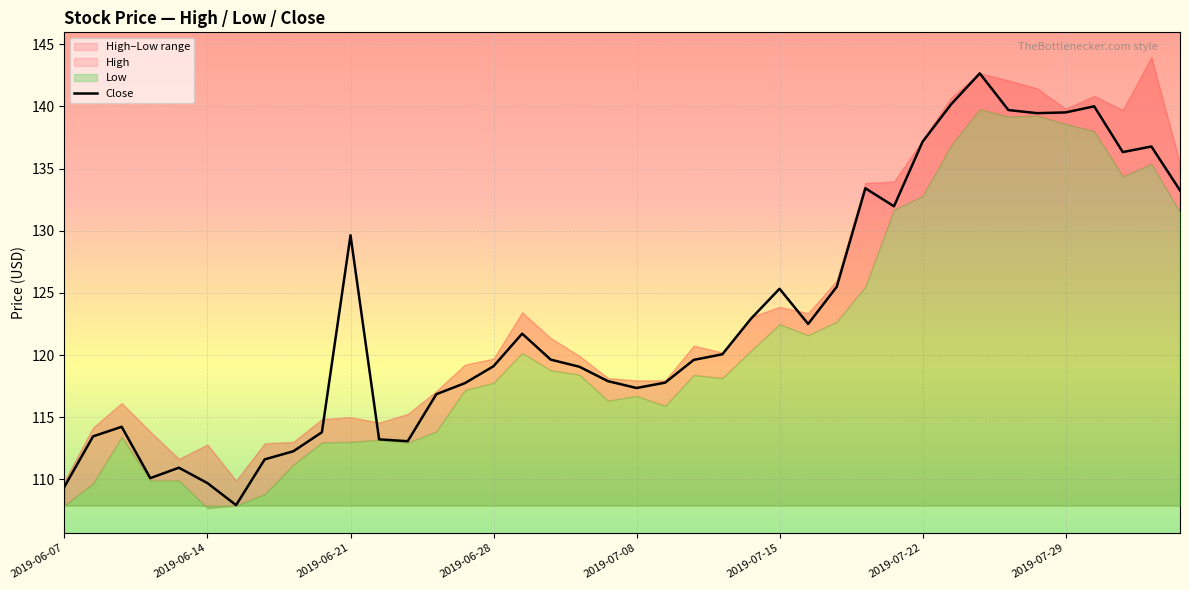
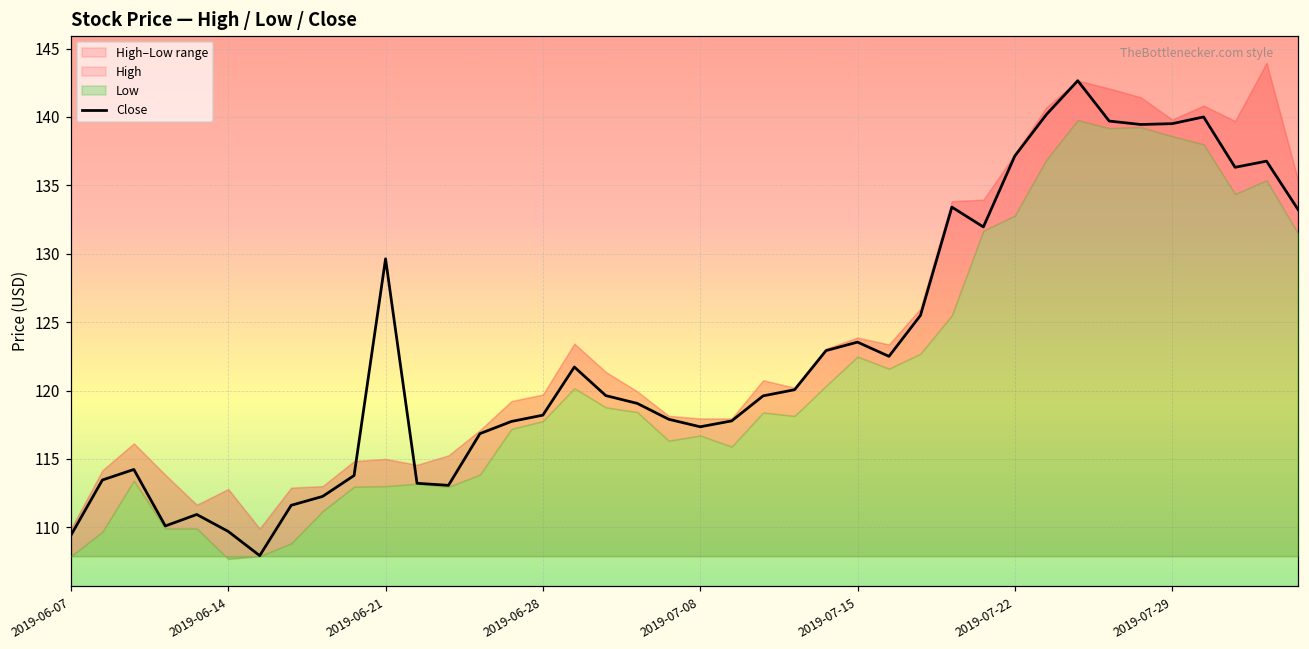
  {
    "Close": {
      "2019-06-07": 109.4,
      "2019-06-14": 109.7,
      "2019-06-21": 129.6,
-     "2019-06-28": 119.1,
+     "2019-06-28": 118.2,
      "2019-07-08": 117.4,
-     "2019-07-15": 125.3,
+     "2019-07-15": 123.5,
      "2019-07-29": 139.5
    },
    "High": {
      "2019-06-21": 115.0,
      "2019-06-28": 119.7,
      "2019-07-08": 118.0,
      "2019-07-15": 123.9,
      "2019-07-29": 139.8
    }
  }
